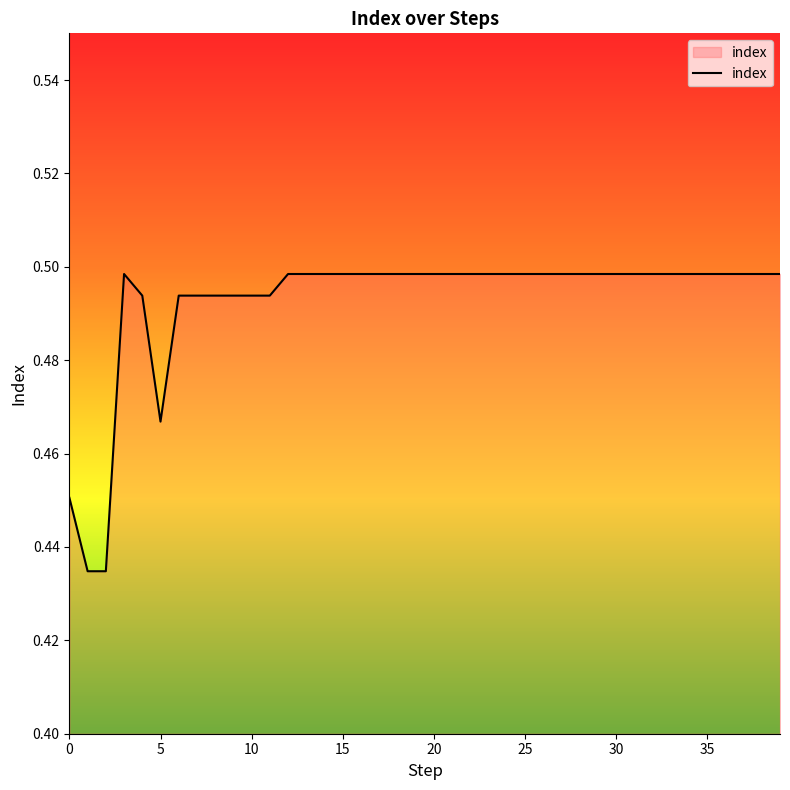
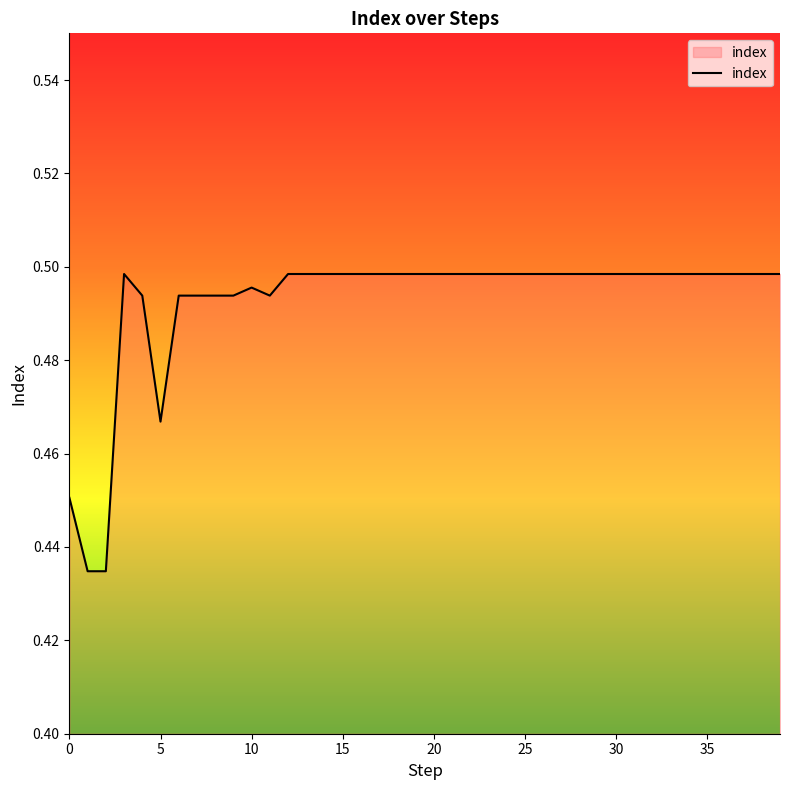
  {
    "0": 0.451,
    "5": 0.467,
-   "10": 0.494,
+   "10": 0.496,
    "15": 0.498,
    "20": 0.498,
    "25": 0.498,
    "30": 0.498,
    "35": 0.498
  }
